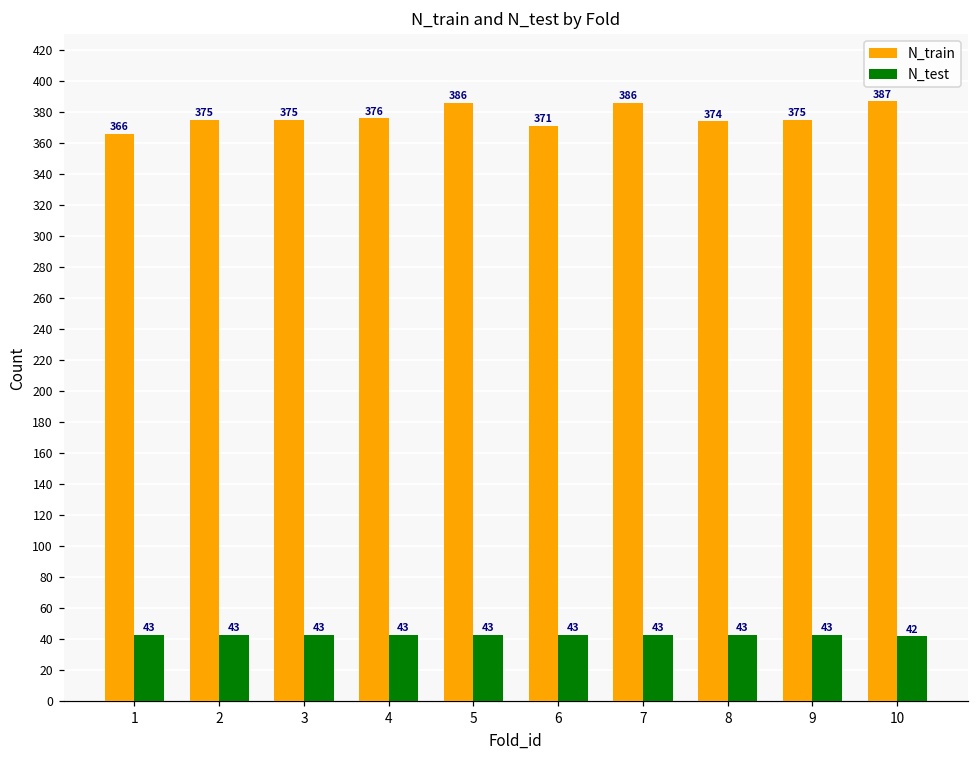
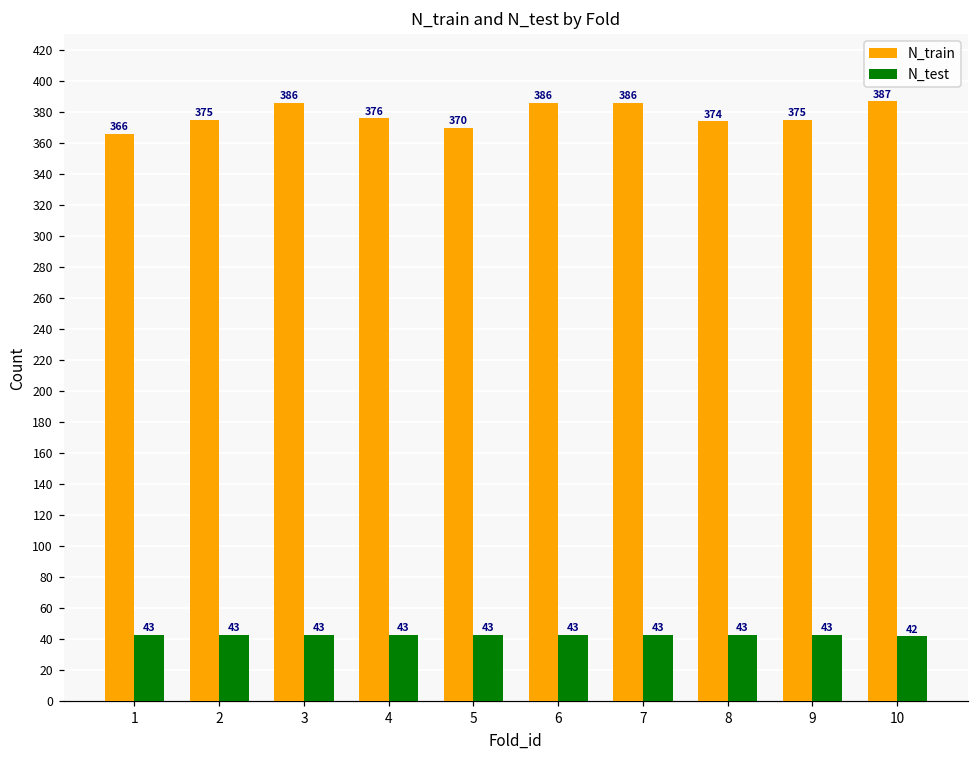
  {
    "N_train": {
      "1": 366,
      "2": 375,
-     "3": 375,
+     "3": 386,
      "4": 376,
-     "5": 386,
-     "6": 371,
+     "5": 370,
+     "6": 386,
      "7": 386,
      "8": 374,
      "9": 375,
      "10": 387
    },
    "N_test": {
      "1": 43,
      "2": 43,
      "3": 43,
      "4": 43,
      "5": 43,
      "6": 43,
      "7": 43,
      "8": 43,
      "9": 43,
      "10": 42
    }
  }
